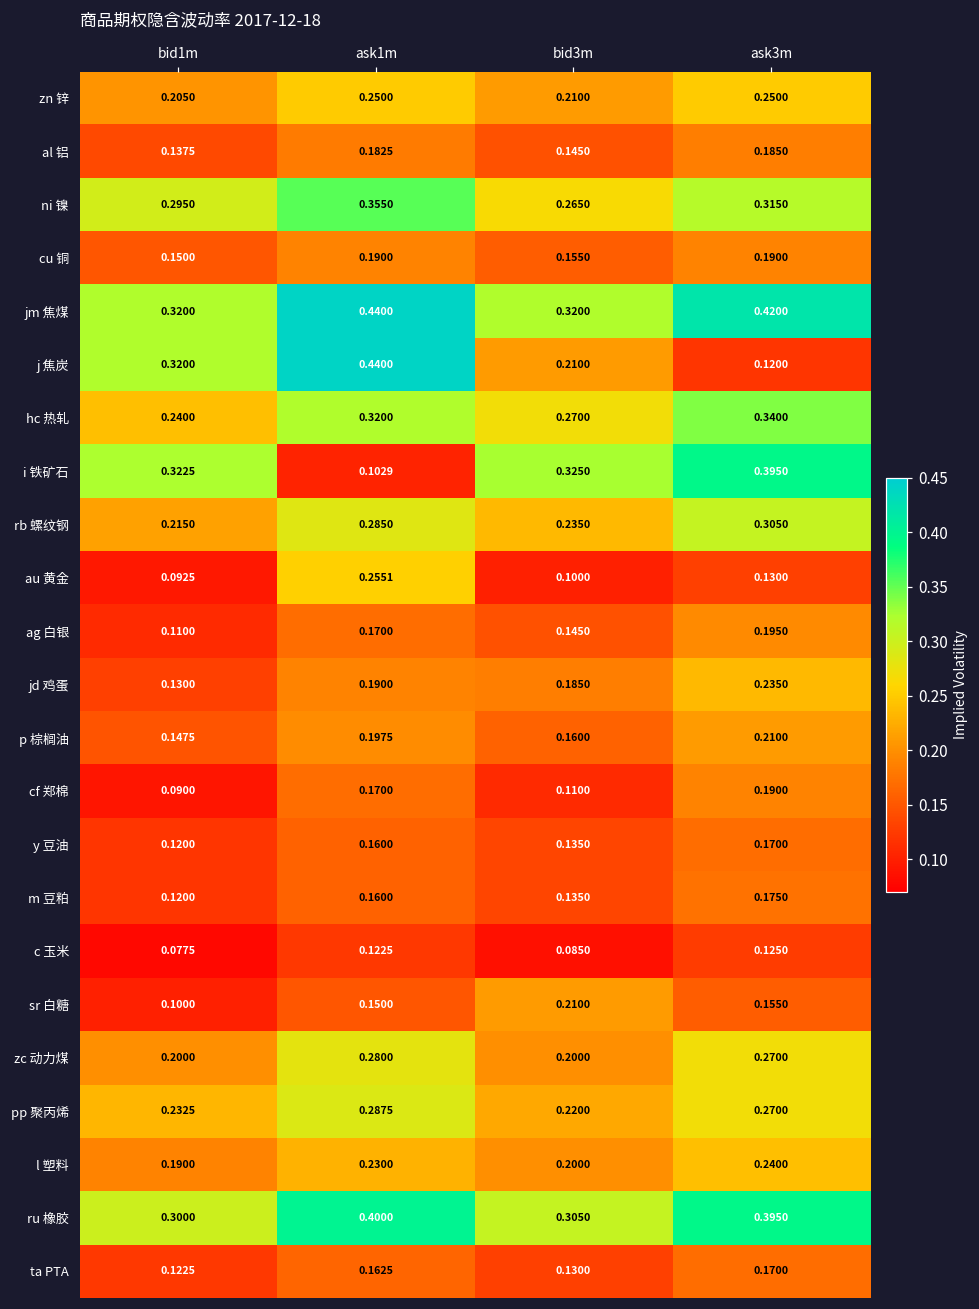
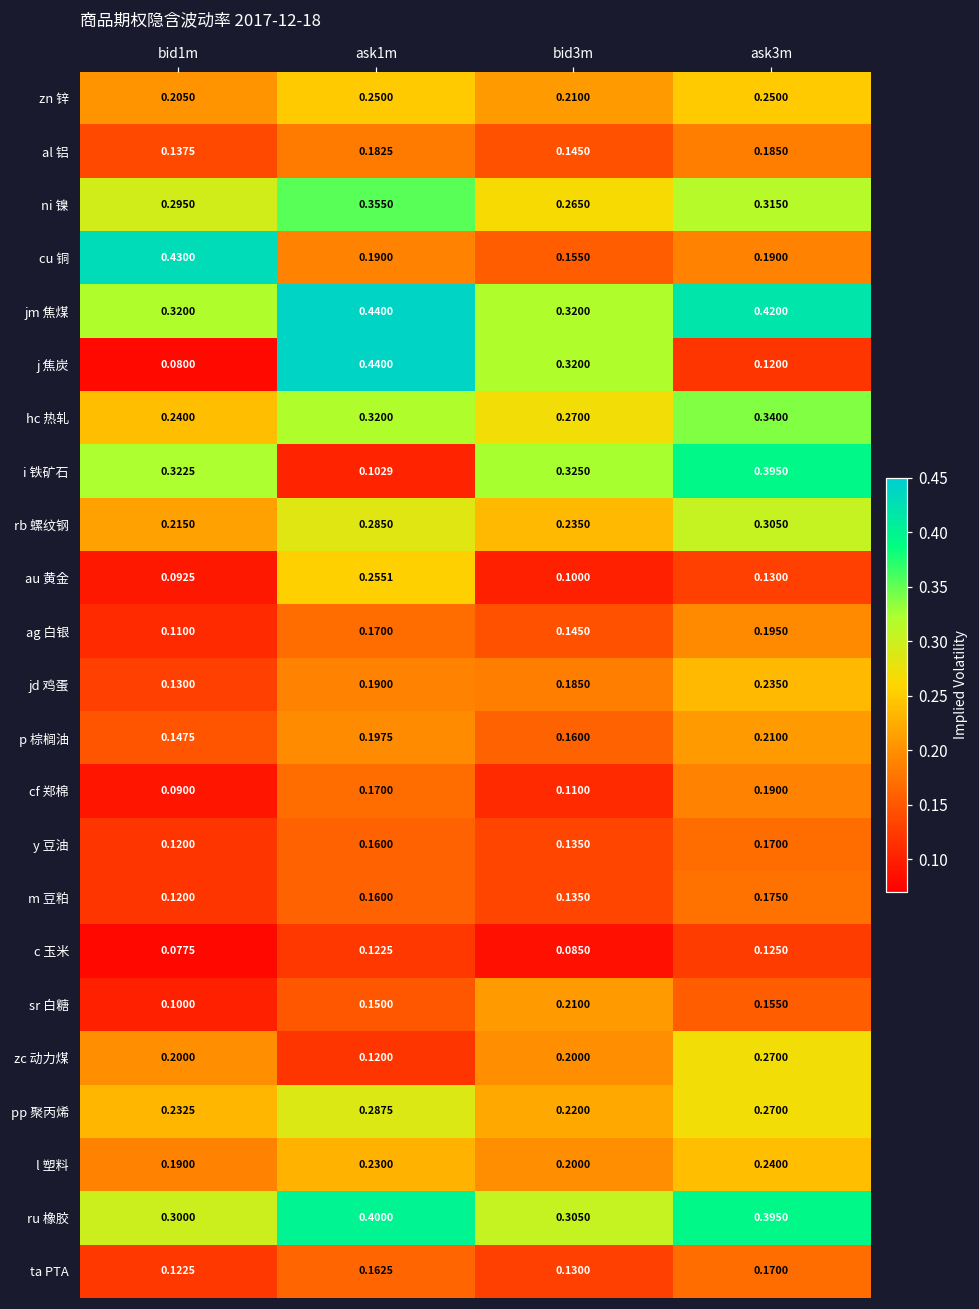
  {
    "zn 锌": {
      "bid1m": 0.2050,
      "ask1m": 0.2500,
      "bid3m": 0.2100,
      "ask3m": 0.2500
    },
    "al 铝": {
      "bid1m": 0.1375,
      "ask1m": 0.1825,
      "bid3m": 0.1450,
      "ask3m": 0.1850
    },
    "ni 镍": {
      "bid1m": 0.2950,
      "ask1m": 0.3550,
      "bid3m": 0.2650,
      "ask3m": 0.3150
    },
    "cu 铜": {
-     "bid1m": 0.1500,
+     "bid1m": 0.4300,
      "ask1m": 0.1900,
      "bid3m": 0.1550,
      "ask3m": 0.1900
    },
    "jm 焦煤": {
      "bid1m": 0.3200,
      "ask1m": 0.4400,
      "bid3m": 0.3200,
      "ask3m": 0.4200
    },
    "j 焦炭": {
-     "bid1m": 0.3200,
+     "bid1m": 0.0800,
      "ask1m": 0.4400,
-     "bid3m": 0.2100,
+     "bid3m": 0.3200,
      "ask3m": 0.1200
    },
    "hc 热轧": {
      "bid1m": 0.2400,
      "ask1m": 0.3200,
      "bid3m": 0.2700,
      "ask3m": 0.3400
    },
    "i 铁矿石": {
      "bid1m": 0.3225,
      "ask1m": 0.1029,
      "bid3m": 0.3250,
      "ask3m": 0.3950
    },
    "rb 螺纹钢": {
      "bid1m": 0.2150,
      "ask1m": 0.2850,
      "bid3m": 0.2350,
      "ask3m": 0.3050
    },
    "au 黄金": {
      "bid1m": 0.0925,
      "ask1m": 0.2551,
      "bid3m": 0.1000,
      "ask3m": 0.1300
    },
    "ag 白银": {
      "bid1m": 0.1100,
      "ask1m": 0.1700,
      "bid3m": 0.1450,
      "ask3m": 0.1950
    },
    "jd 鸡蛋": {
      "bid1m": 0.1300,
      "ask1m": 0.1900,
      "bid3m": 0.1850,
      "ask3m": 0.2350
    },
    "p 棕榈油": {
      "bid1m": 0.1475,
      "ask1m": 0.1975,
      "bid3m": 0.1600,
      "ask3m": 0.2100
    },
    "cf 郑棉": {
      "bid1m": 0.0900,
      "ask1m": 0.1700,
      "bid3m": 0.1100,
      "ask3m": 0.1900
    },
    "y 豆油": {
      "bid1m": 0.1200,
      "ask1m": 0.1600,
      "bid3m": 0.1350,
      "ask3m": 0.1700
    },
    "m 豆粕": {
      "bid1m": 0.1200,
      "ask1m": 0.1600,
      "bid3m": 0.1350,
      "ask3m": 0.1750
    },
    "c 玉米": {
      "bid1m": 0.0775,
      "ask1m": 0.1225,
      "bid3m": 0.0850,
      "ask3m": 0.1250
    },
    "sr 白糖": {
      "bid1m": 0.1000,
      "ask1m": 0.1500,
      "bid3m": 0.2100,
      "ask3m": 0.1550
    },
    "zc 动力煤": {
      "bid1m": 0.2000,
-     "ask1m": 0.2800,
+     "ask1m": 0.1200,
      "bid3m": 0.2000,
      "ask3m": 0.2700
    },
    "pp 聚丙烯": {
      "bid1m": 0.2325,
      "ask1m": 0.2875,
      "bid3m": 0.2200,
      "ask3m": 0.2700
    },
    "l 塑料": {
      "bid1m": 0.1900,
      "ask1m": 0.2300,
      "bid3m": 0.2000,
      "ask3m": 0.2400
    },
    "ru 橡胶": {
      "bid1m": 0.3000,
      "ask1m": 0.4000,
      "bid3m": 0.3050,
      "ask3m": 0.3950
    },
    "ta PTA": {
      "bid1m": 0.1225,
      "ask1m": 0.1625,
      "bid3m": 0.1300,
      "ask3m": 0.1700
    }
  }
